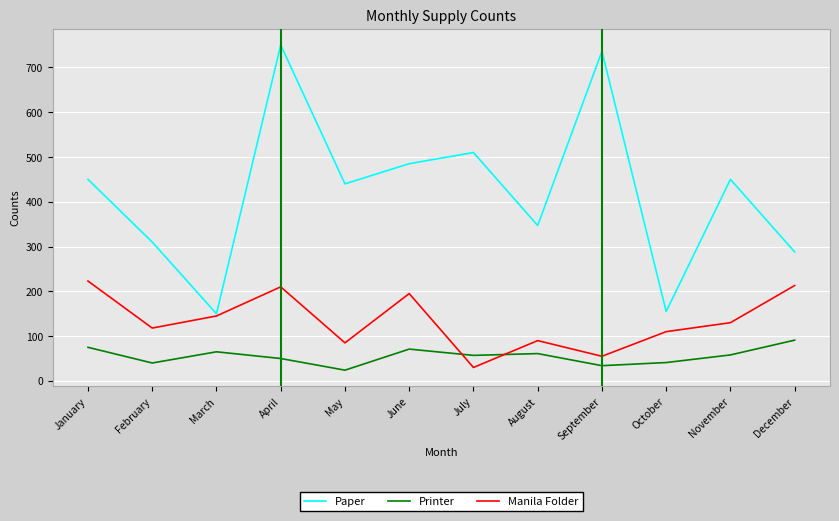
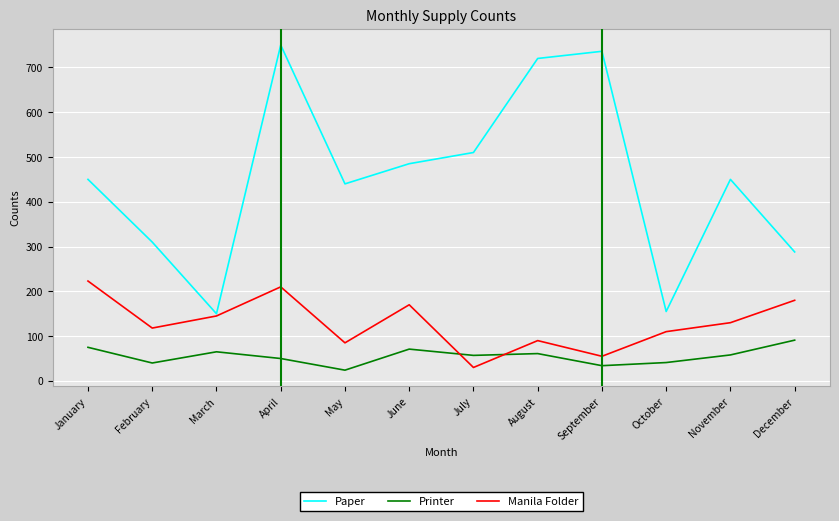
  {
    "Paper": {
      "January": 450,
      "February": 310,
      "April": 750,
      "May": 440,
      "June": 490,
      "July": 510,
-     "August": 350,
+     "August": 720,
      "September": 740,
      "October": 160,
      "November": 450,
      "December": 290
    },
    "Printer": {
      "January": 80,
      "February": 40,
      "March": 70,
      "April": 50,
      "May": 20,
      "June": 70,
      "July": 60,
      "August": 60,
      "September": 30,
      "October": 40,
      "November": 60,
      "December": 90
    },
    "Manila Folder": {
      "January": 220,
      "February": 120,
      "April": 210,
      "May": 90,
-     "June": 200,
+     "June": 170,
      "July": 30,
      "August": 90,
      "September": 60,
      "October": 110,
      "November": 130,
-     "December": 210
+     "December": 180
    }
  }
